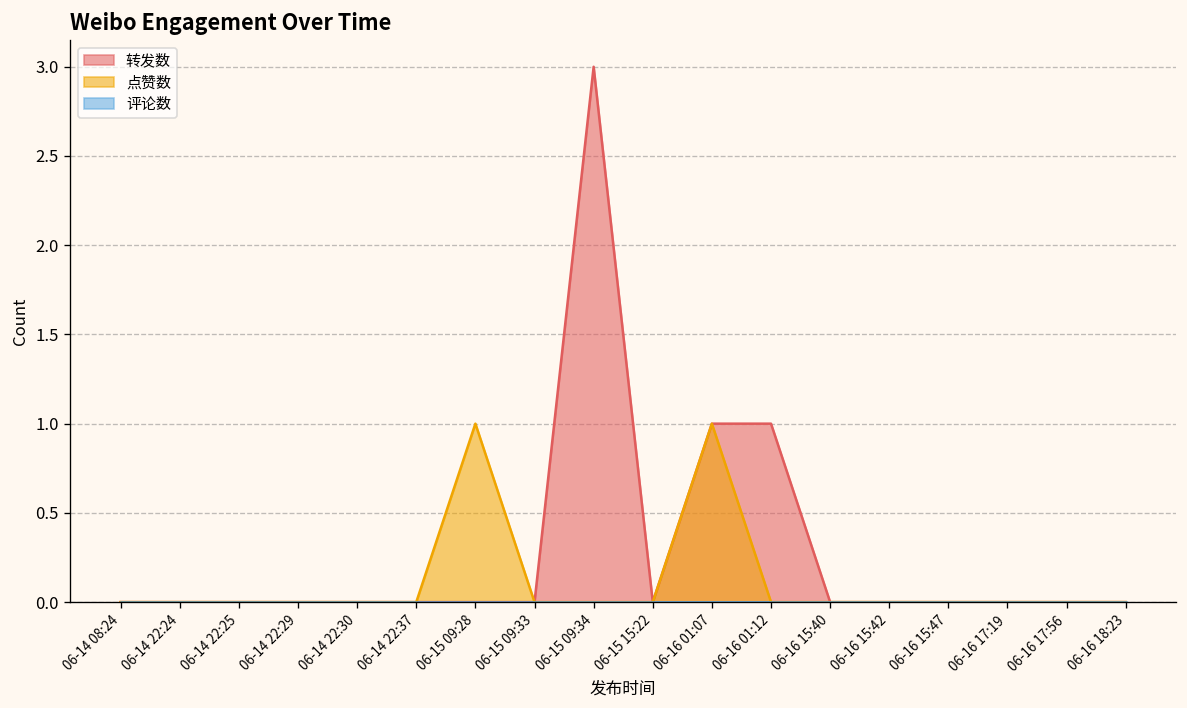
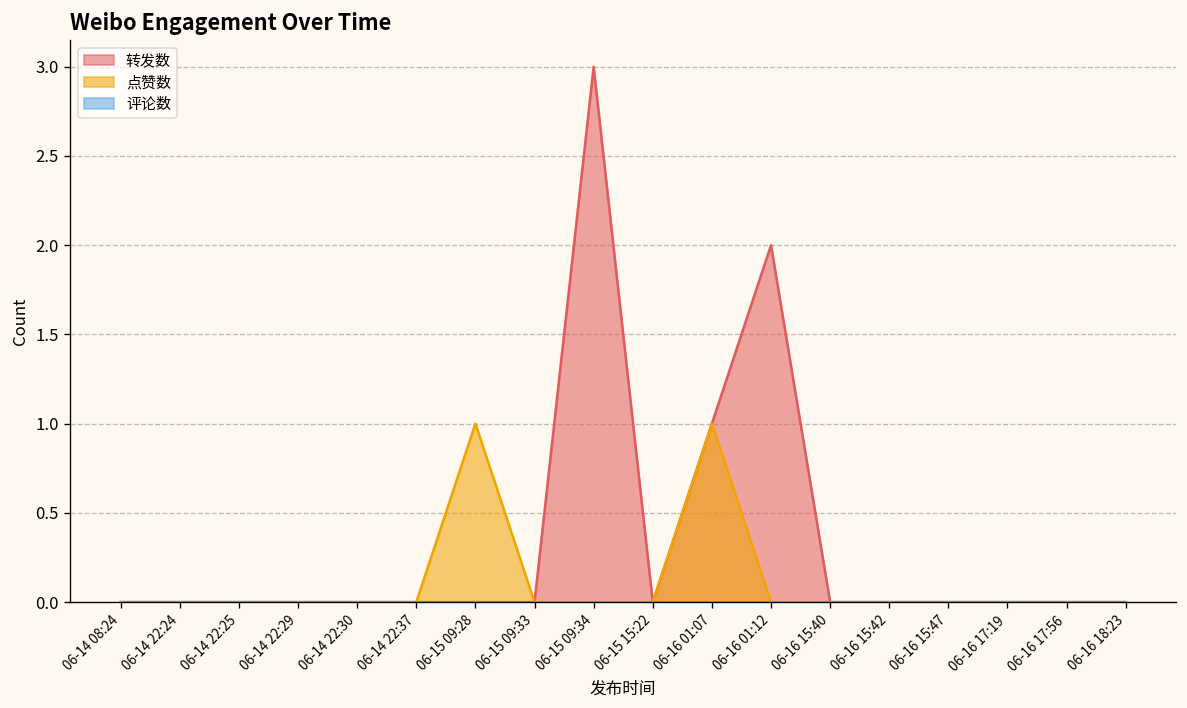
  {
    "转发数": {
      "06-15 09:34": 3,
-     "06-16 01:12": 1
+     "06-16 01:12": 2
    },
    "点赞数": {
      "06-15 09:28": 1
    },
    "评论数": {
      "06-16 01:07": 0
    }
  }
